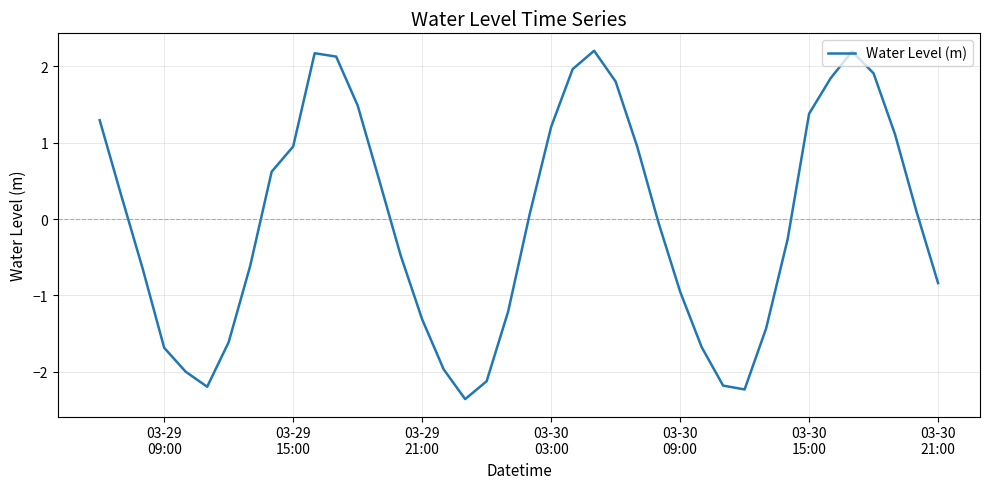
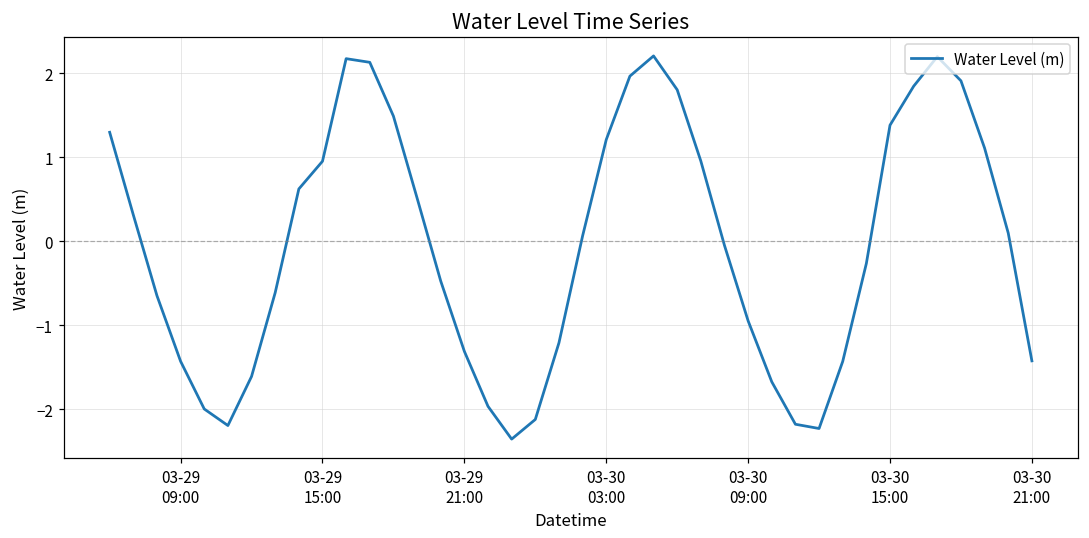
  {
-   "03-29 09:00": -1.7,
+   "03-29 09:00": -1.4,
    "03-29 15:00": 1.0,
    "03-29 21:00": -1.3,
    "03-30 03:00": 1.2,
    "03-30 09:00": -0.9,
    "03-30 15:00": 1.4,
-   "03-30 21:00": -0.8
+   "03-30 21:00": -1.4
  }
